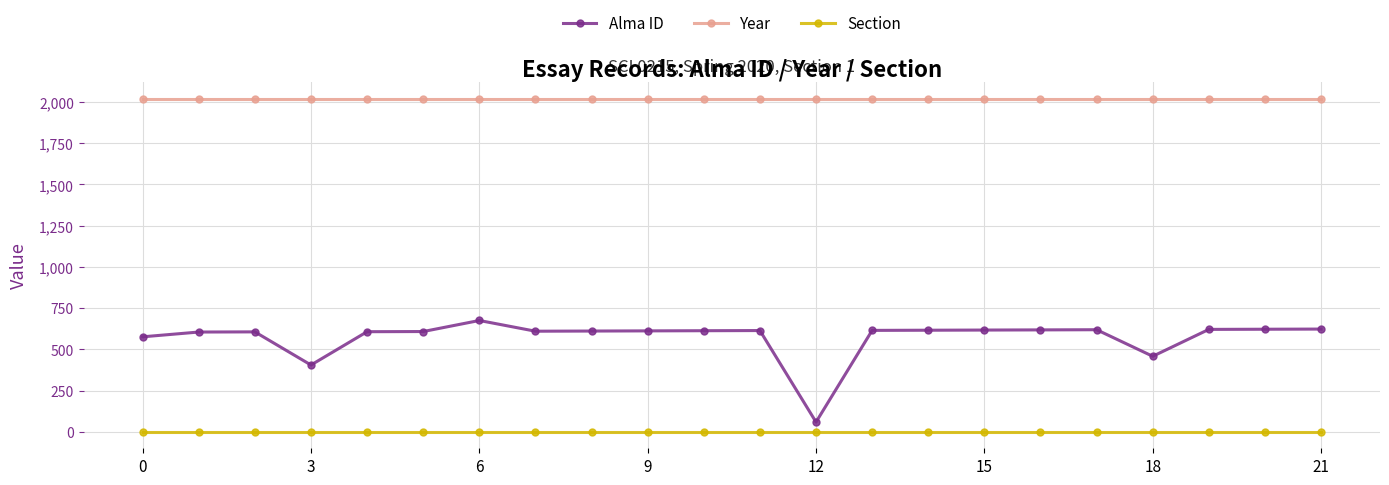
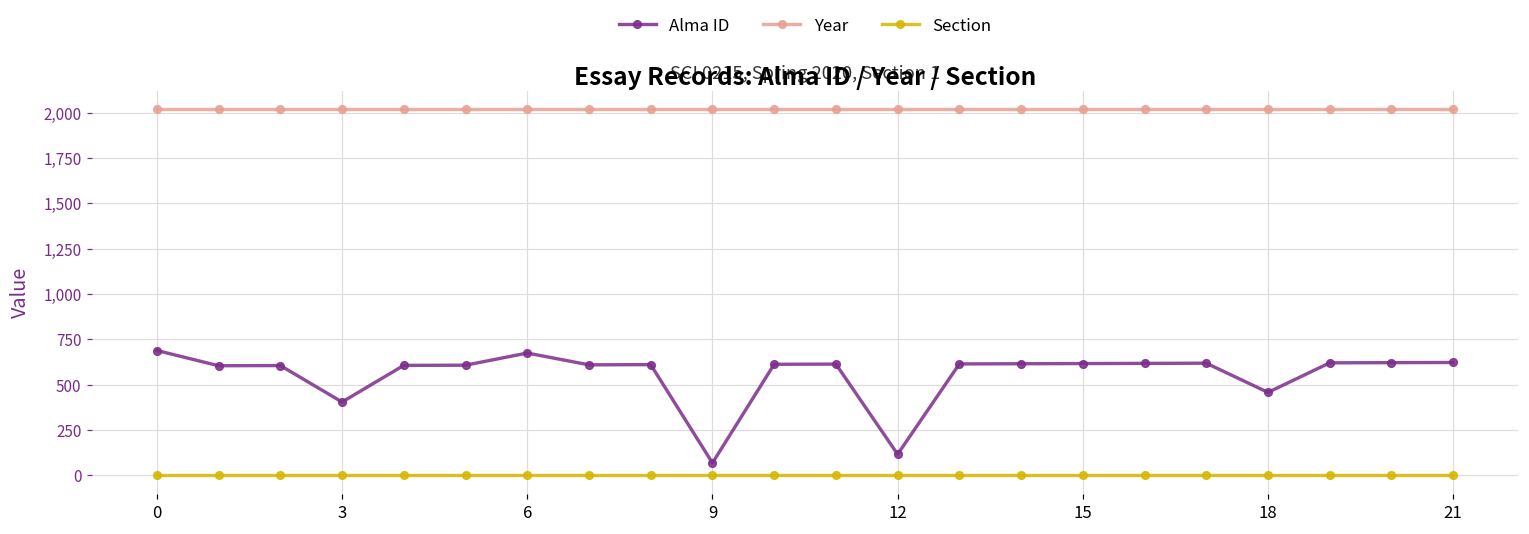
  {
    "Alma ID": {
-     "0": "580",
+     "0": "690",
      "3": "410",
      "6": "680",
-     "9": "610",
-     "12": "60",
+     "9": "70",
+     "12": "120",
      "15": "620",
      "18": "460",
      "21": "620"
    },
    "Year": {
      "9": "2020,",
      "12": "2020,"
    },
    "Section": {
      "0": "0",
      "3": "0",
      "6": "0",
      "9": "0",
      "12": "0",
      "15": "0",
      "18": "0",
      "21": "0"
    }
  }
